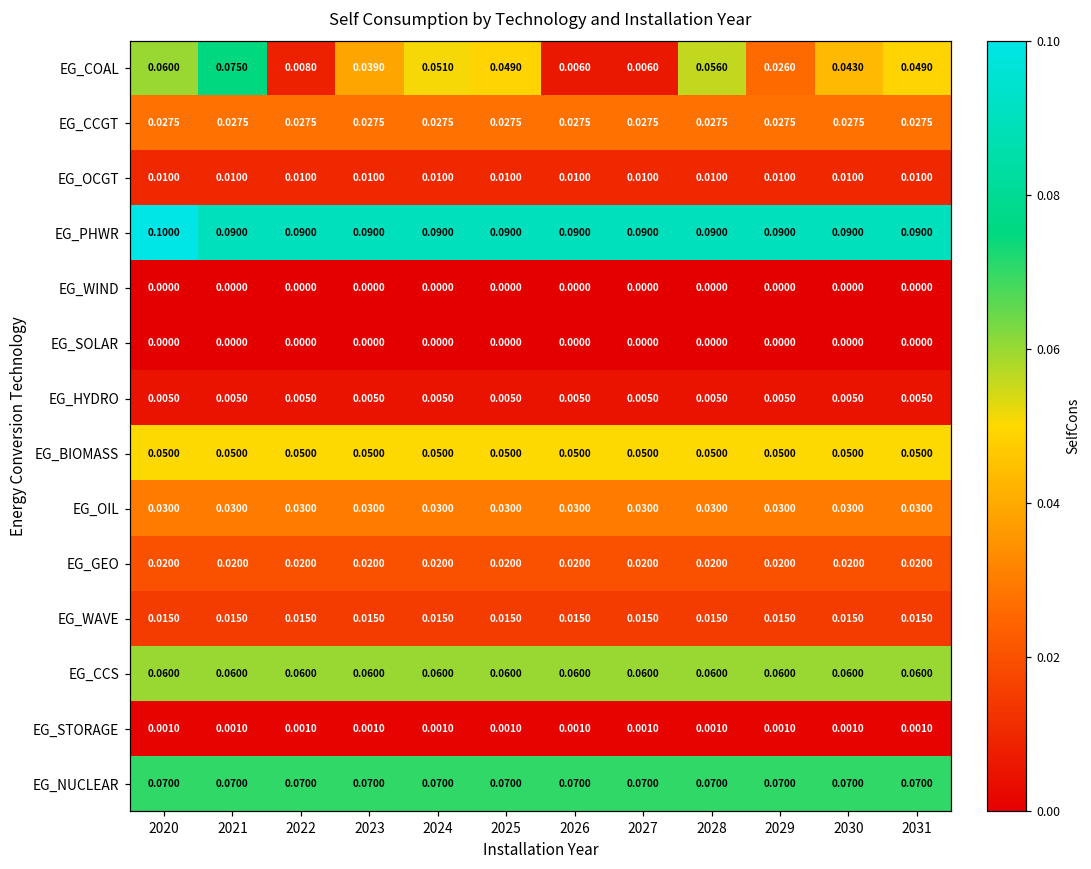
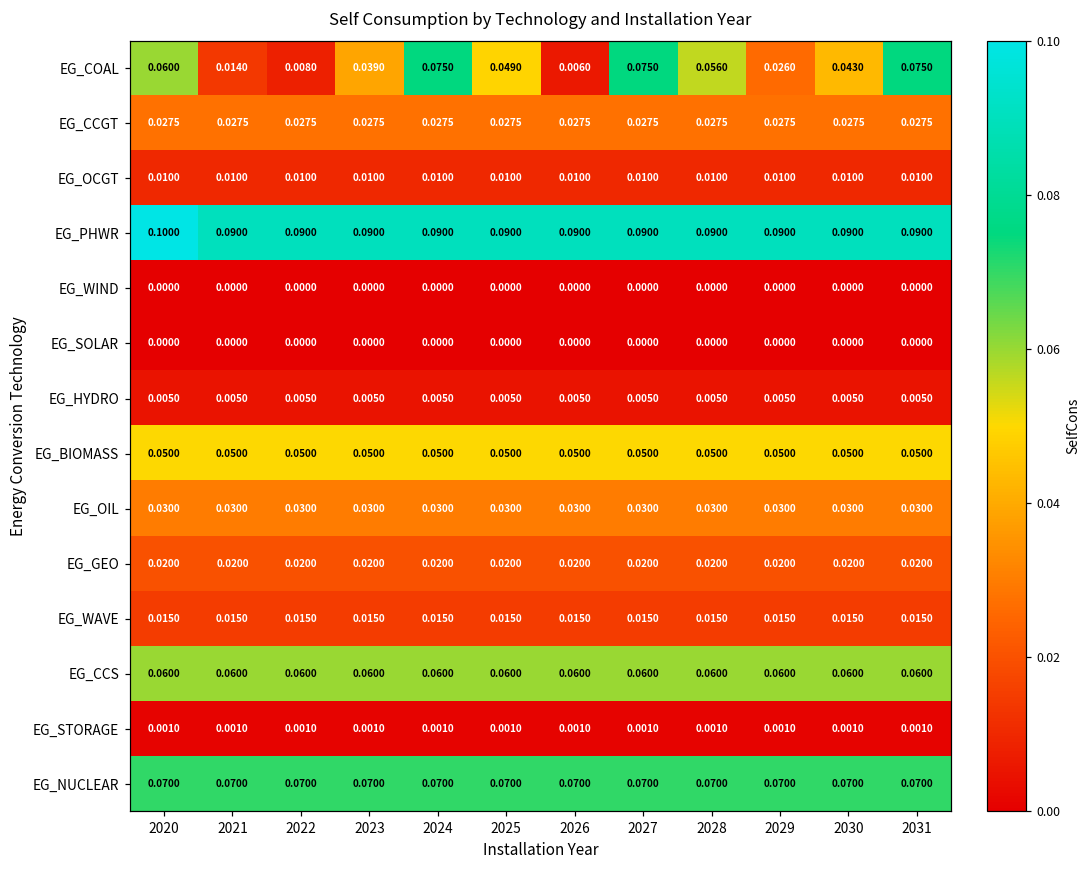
  {
    "EG_COAL": {
      "2020": 0.0600,
-     "2021": 0.0750,
+     "2021": 0.0140,
      "2022": 0.0080,
      "2023": 0.0390,
-     "2024": 0.0510,
+     "2024": 0.0750,
      "2025": 0.0490,
      "2026": 0.0060,
-     "2027": 0.0060,
+     "2027": 0.0750,
      "2028": 0.0560,
      "2029": 0.0260,
      "2030": 0.0430,
-     "2031": 0.0490
+     "2031": 0.0750
    },
    "EG_CCGT": {
      "2020": 0.0275,
      "2021": 0.0275,
      "2022": 0.0275,
      "2023": 0.0275,
      "2024": 0.0275,
      "2025": 0.0275,
      "2026": 0.0275,
      "2027": 0.0275,
      "2028": 0.0275,
      "2029": 0.0275,
      "2030": 0.0275,
      "2031": 0.0275
    },
    "EG_OCGT": {
      "2020": 0.0100,
      "2021": 0.0100,
      "2022": 0.0100,
      "2023": 0.0100,
      "2024": 0.0100,
      "2025": 0.0100,
      "2026": 0.0100,
      "2027": 0.0100,
      "2028": 0.0100,
      "2029": 0.0100,
      "2030": 0.0100,
      "2031": 0.0100
    },
    "EG_PHWR": {
      "2020": 0.1000,
      "2021": 0.0900,
      "2022": 0.0900,
      "2023": 0.0900,
      "2024": 0.0900,
      "2025": 0.0900,
      "2026": 0.0900,
      "2027": 0.0900,
      "2028": 0.0900,
      "2029": 0.0900,
      "2030": 0.0900,
      "2031": 0.0900
    },
    "EG_WIND": {
      "2020": 0.0000,
      "2021": 0.0000,
      "2022": 0.0000,
      "2023": 0.0000,
      "2024": 0.0000,
      "2025": 0.0000,
      "2026": 0.0000,
      "2027": 0.0000,
      "2028": 0.0000,
      "2029": 0.0000,
      "2030": 0.0000,
      "2031": 0.0000
    },
    "EG_SOLAR": {
      "2020": 0.0000,
      "2021": 0.0000,
      "2022": 0.0000,
      "2023": 0.0000,
      "2024": 0.0000,
      "2025": 0.0000,
      "2026": 0.0000,
      "2027": 0.0000,
      "2028": 0.0000,
      "2029": 0.0000,
      "2030": 0.0000,
      "2031": 0.0000
    },
    "EG_HYDRO": {
      "2020": 0.0050,
      "2021": 0.0050,
      "2022": 0.0050,
      "2023": 0.0050,
      "2024": 0.0050,
      "2025": 0.0050,
      "2026": 0.0050,
      "2027": 0.0050,
      "2028": 0.0050,
      "2029": 0.0050,
      "2030": 0.0050,
      "2031": 0.0050
    },
    "EG_BIOMASS": {
      "2020": 0.0500,
      "2021": 0.0500,
      "2022": 0.0500,
      "2023": 0.0500,
      "2024": 0.0500,
      "2025": 0.0500,
      "2026": 0.0500,
      "2027": 0.0500,
      "2028": 0.0500,
      "2029": 0.0500,
      "2030": 0.0500,
      "2031": 0.0500
    },
    "EG_OIL": {
      "2020": 0.0300,
      "2021": 0.0300,
      "2022": 0.0300,
      "2023": 0.0300,
      "2024": 0.0300,
      "2025": 0.0300,
      "2026": 0.0300,
      "2027": 0.0300,
      "2028": 0.0300,
      "2029": 0.0300,
      "2030": 0.0300,
      "2031": 0.0300
    },
    "EG_GEO": {
      "2020": 0.0200,
      "2021": 0.0200,
      "2022": 0.0200,
      "2023": 0.0200,
      "2024": 0.0200,
      "2025": 0.0200,
      "2026": 0.0200,
      "2027": 0.0200,
      "2028": 0.0200,
      "2029": 0.0200,
      "2030": 0.0200,
      "2031": 0.0200
    },
    "EG_WAVE": {
      "2020": 0.0150,
      "2021": 0.0150,
      "2022": 0.0150,
      "2023": 0.0150,
      "2024": 0.0150,
      "2025": 0.0150,
      "2026": 0.0150,
      "2027": 0.0150,
      "2028": 0.0150,
      "2029": 0.0150,
      "2030": 0.0150,
      "2031": 0.0150
    },
    "EG_CCS": {
      "2020": 0.0600,
      "2021": 0.0600,
      "2022": 0.0600,
      "2023": 0.0600,
      "2024": 0.0600,
      "2025": 0.0600,
      "2026": 0.0600,
      "2027": 0.0600,
      "2028": 0.0600,
      "2029": 0.0600,
      "2030": 0.0600,
      "2031": 0.0600
    },
    "EG_STORAGE": {
      "2020": 0.0010,
      "2021": 0.0010,
      "2022": 0.0010,
      "2023": 0.0010,
      "2024": 0.0010,
      "2025": 0.0010,
      "2026": 0.0010,
      "2027": 0.0010,
      "2028": 0.0010,
      "2029": 0.0010,
      "2030": 0.0010,
      "2031": 0.0010
    },
    "EG_NUCLEAR": {
      "2020": 0.0700,
      "2021": 0.0700,
      "2022": 0.0700,
      "2023": 0.0700,
      "2024": 0.0700,
      "2025": 0.0700,
      "2026": 0.0700,
      "2027": 0.0700,
      "2028": 0.0700,
      "2029": 0.0700,
      "2030": 0.0700,
      "2031": 0.0700
    }
  }
